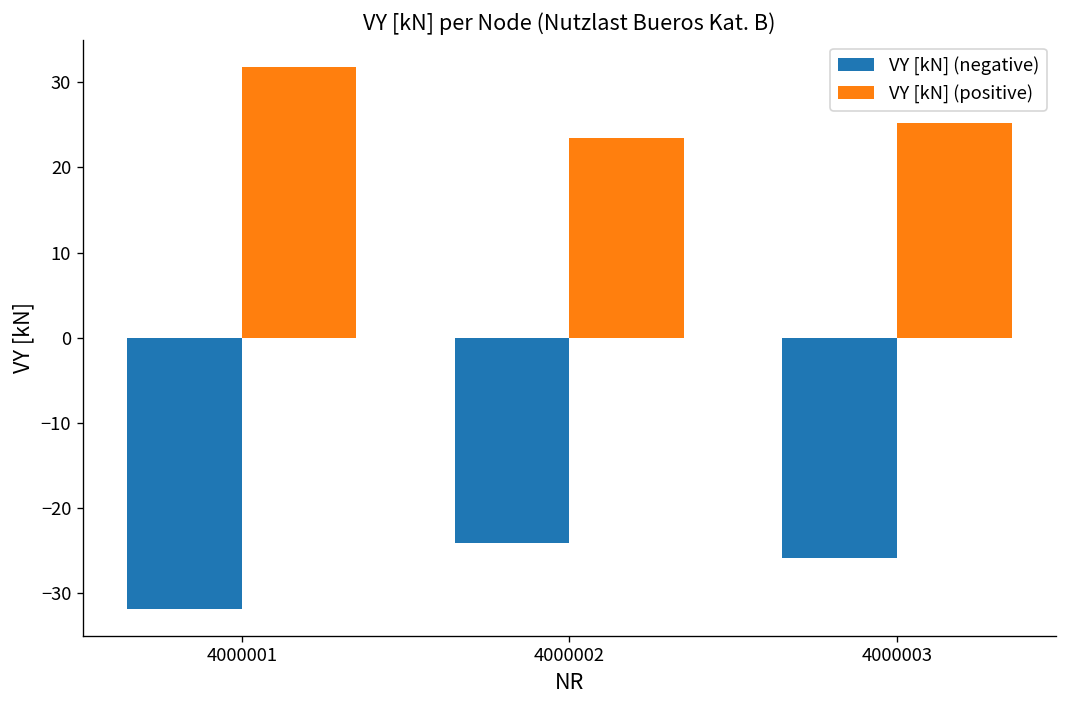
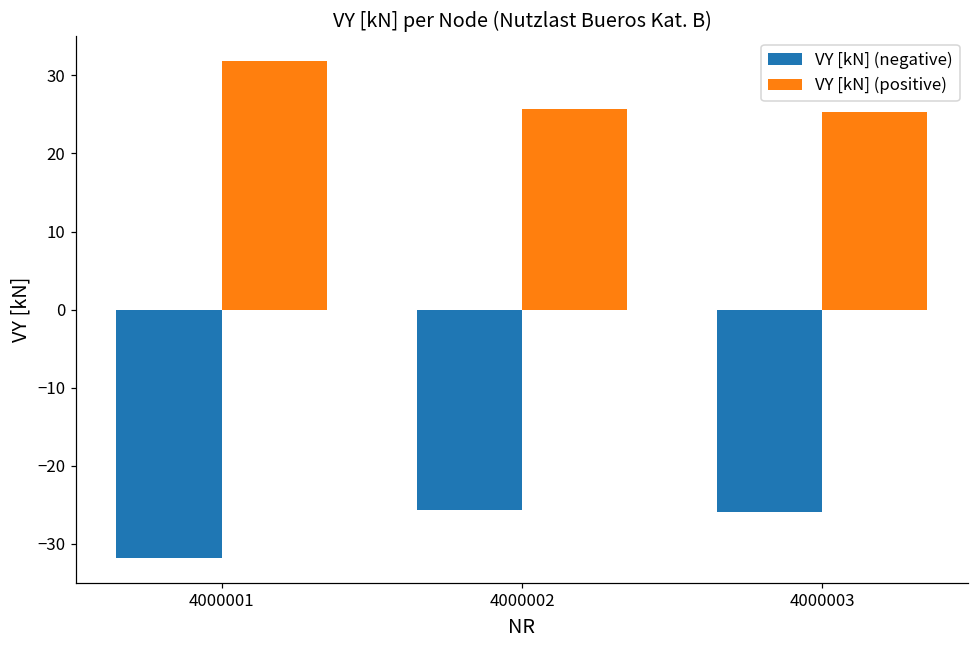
  {
    "VY [kN] (negative)": {
      "4000001": -32,
-     "4000002": -24,
+     "4000002": -26,
      "4000003": -26
    },
    "VY [kN] (positive)": {
      "4000001": 32,
-     "4000002": 23,
+     "4000002": 26,
      "4000003": 25
    }
  }
